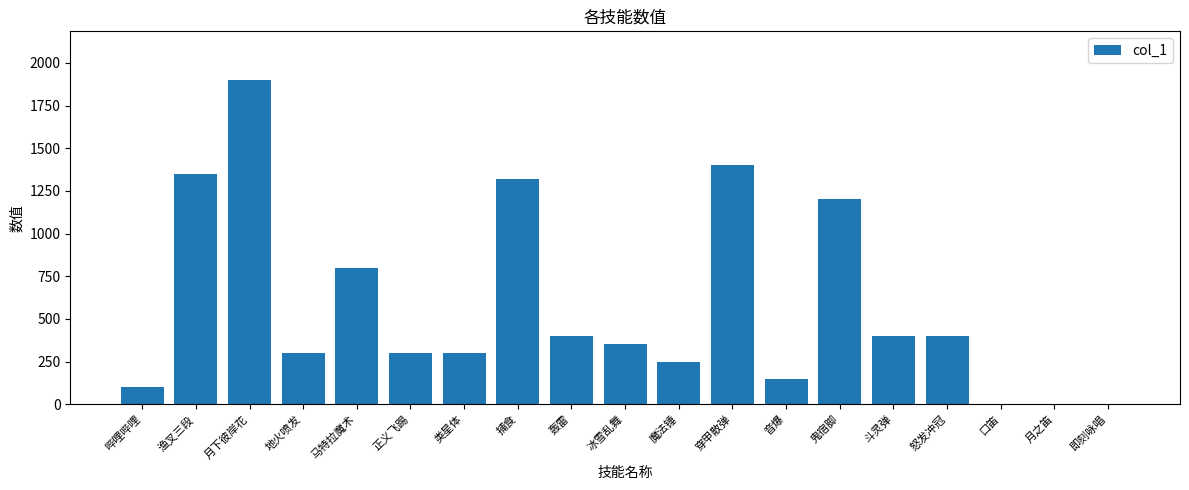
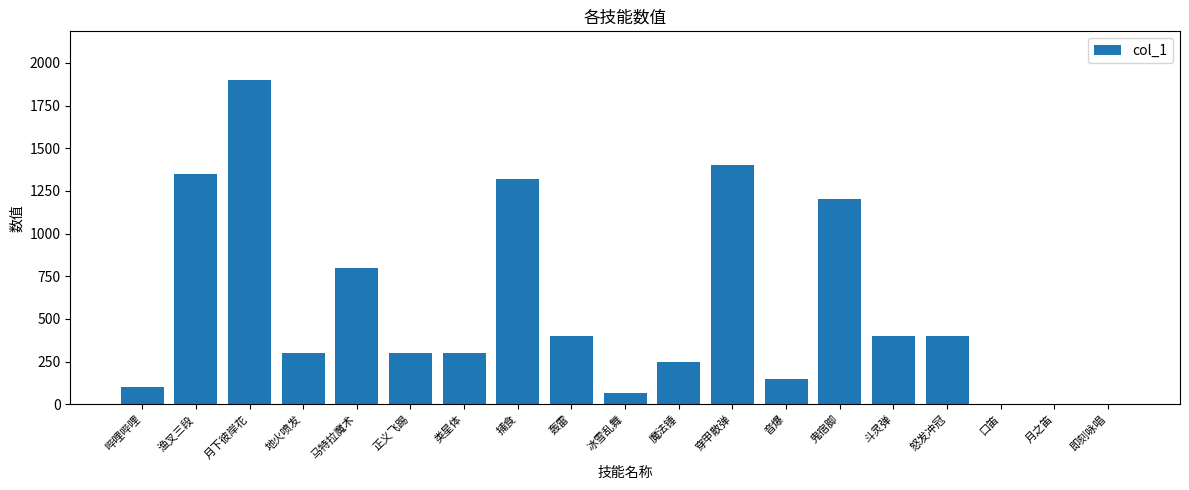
  {
    "哔哩哔哩": 100,
    "渔叉三段": 1350,
    "月下彼岸花": 1900,
    "地火喷发": 300,
    "马特拉魔术": 800,
    "正义飞踢": 300,
    "类星体": 300,
    "捕食": 1320,
    "轰雷": 400,
-   "冰雪乱舞": 350,
+   "冰雪乱舞": 70,
    "魔法锤": 250,
    "穿甲散弹": 1400,
    "音爆": 150,
    "鬼宿脚": 1200,
    "斗灵弹": 400,
    "怒发冲冠": 400,
    "口笛": 0,
    "月之笛": 0,
    "即刻咏唱": 0
  }
